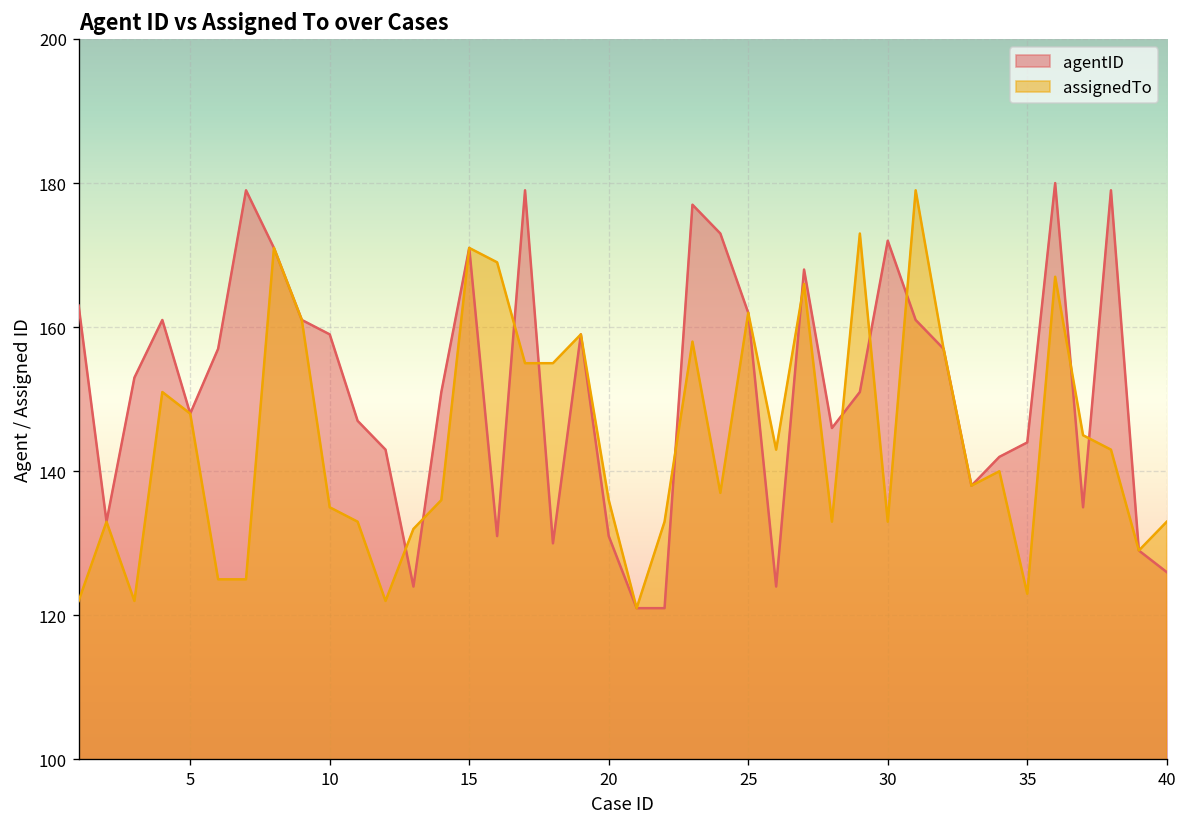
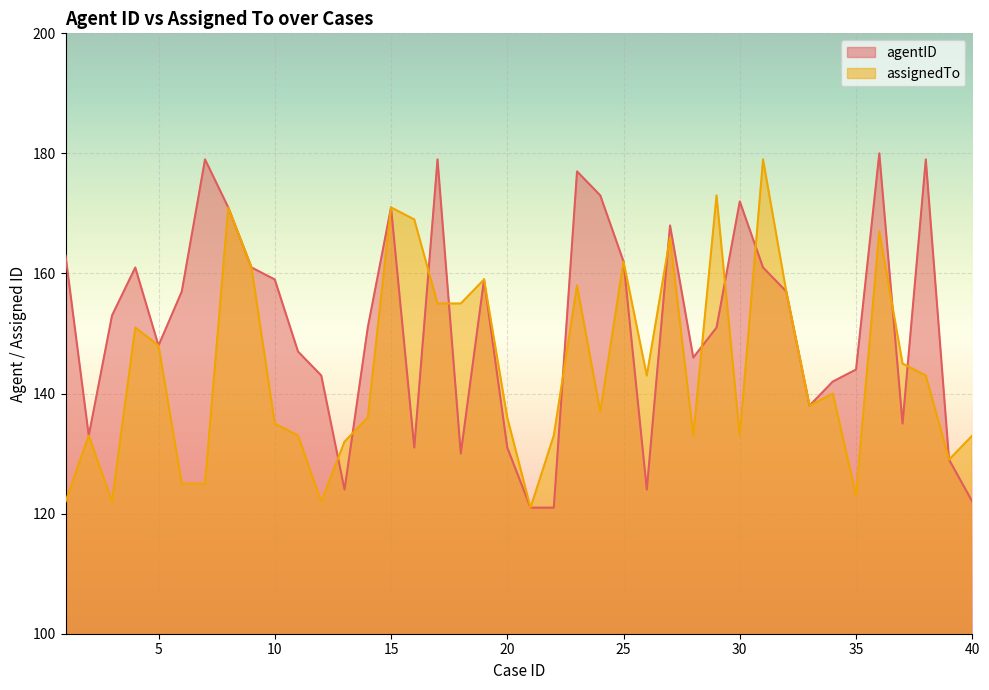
  {
    "agentID": {
      "10": 159,
      "20": 131,
      "30": 172,
      "35": 144,
-     "40": 126
+     "40": 122
    },
    "assignedTo": {
      "10": 135,
      "20": 136,
      "30": 133,
      "35": 123,
      "40": 133
    }
  }
